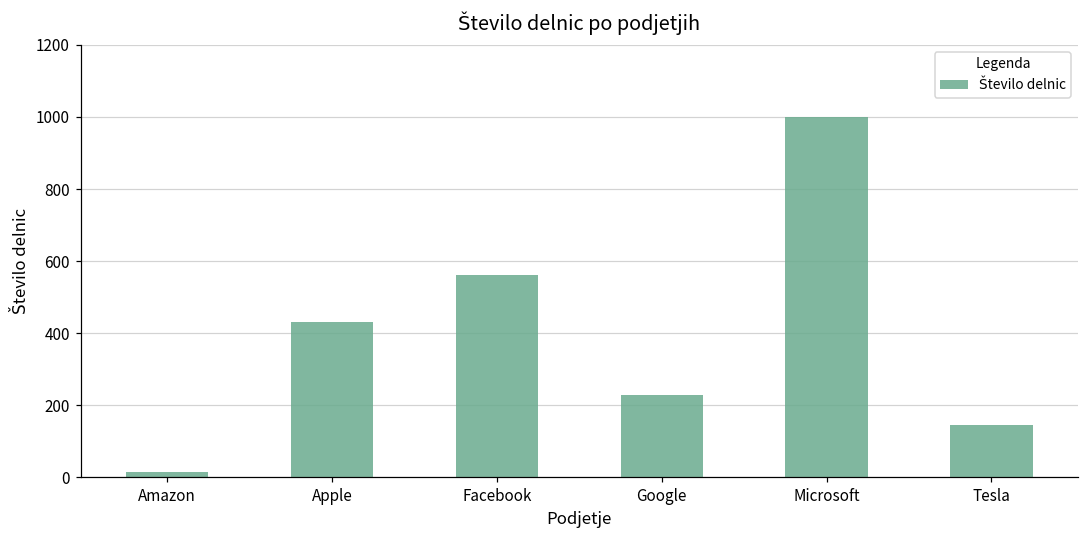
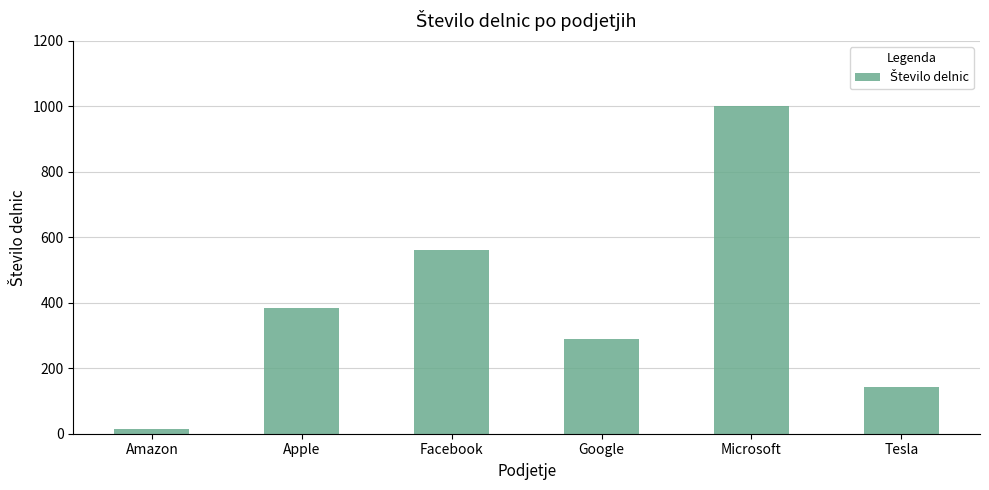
  {
    "Amazon": 20,
-   "Apple": 430,
+   "Apple": 380,
    "Facebook": 560,
-   "Google": 230,
+   "Google": 290,
    "Microsoft": 1000,
    "Tesla": 140
  }
